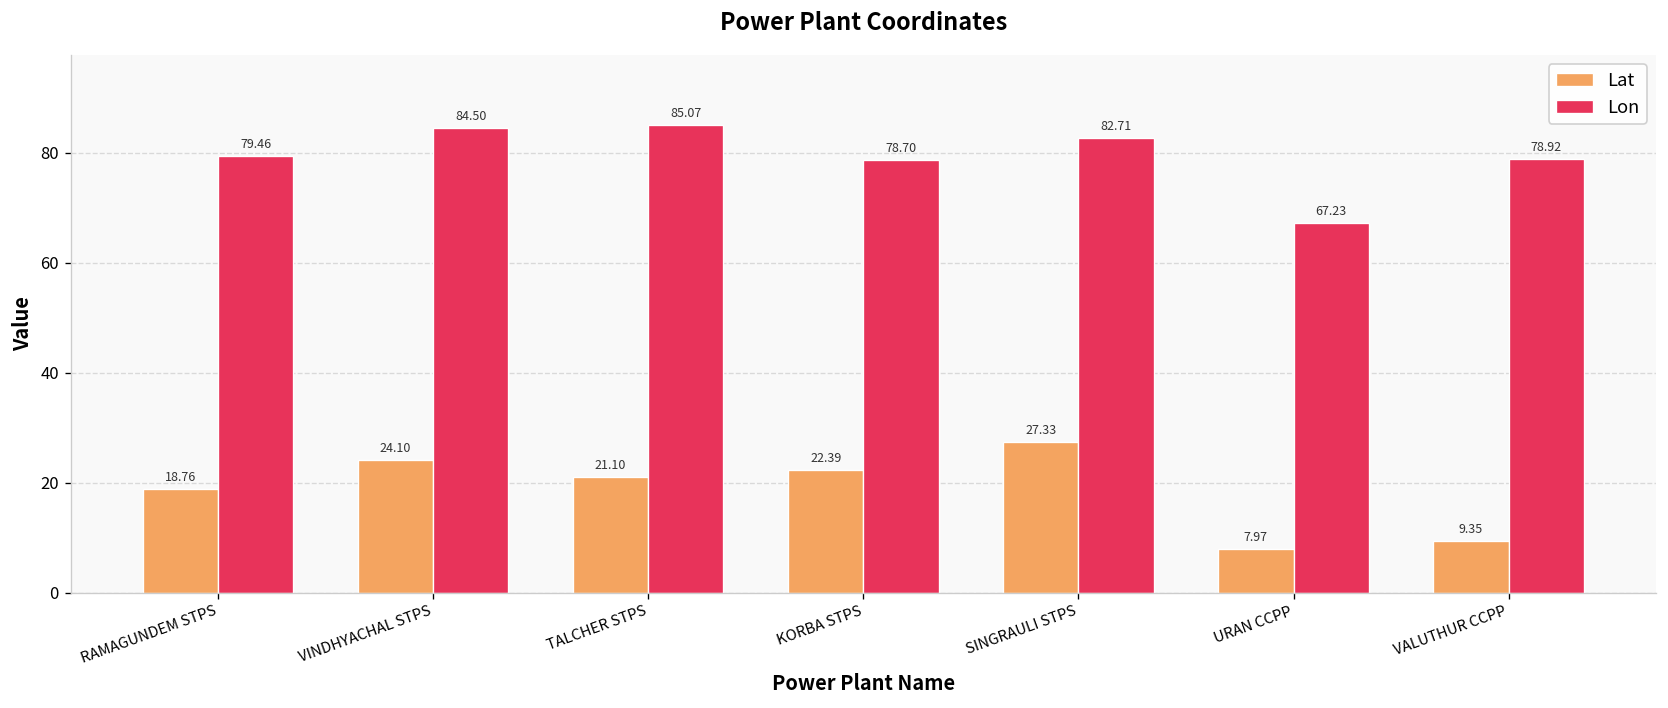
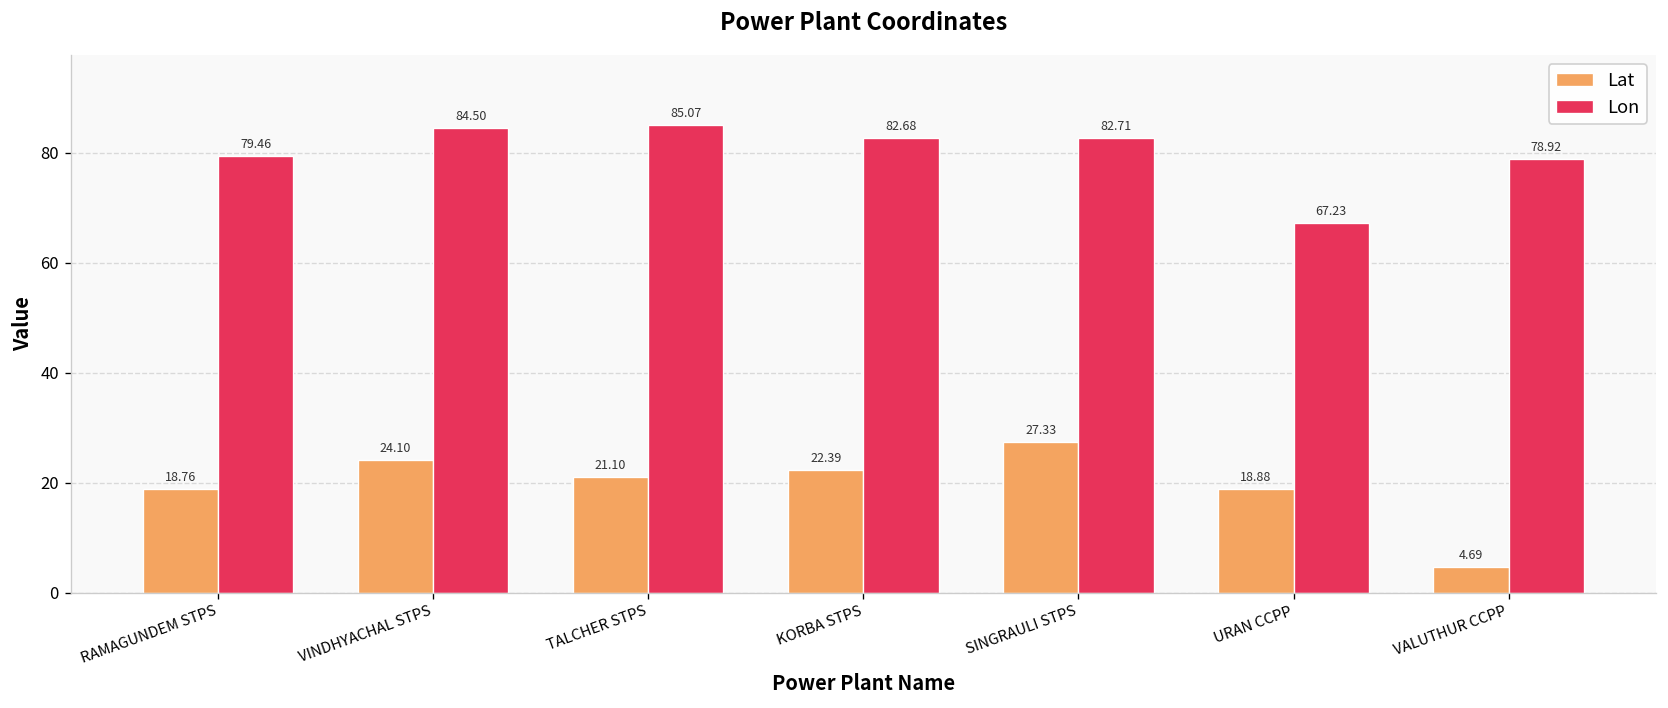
  {
    "Lat": {
      "RAMAGUNDEM STPS": 18.76,
      "VINDHYACHAL STPS": 24.10,
      "TALCHER STPS": 21.10,
      "KORBA STPS": 22.39,
      "SINGRAULI STPS": 27.33,
-     "URAN CCPP": 7.97,
-     "VALUTHUR CCPP": 9.35
+     "URAN CCPP": 18.88,
+     "VALUTHUR CCPP": 4.69
    },
    "Lon": {
      "RAMAGUNDEM STPS": 79.46,
      "VINDHYACHAL STPS": 84.50,
      "TALCHER STPS": 85.07,
-     "KORBA STPS": 78.70,
+     "KORBA STPS": 82.68,
      "SINGRAULI STPS": 82.71,
      "URAN CCPP": 67.23,
      "VALUTHUR CCPP": 78.92
    }
  }
